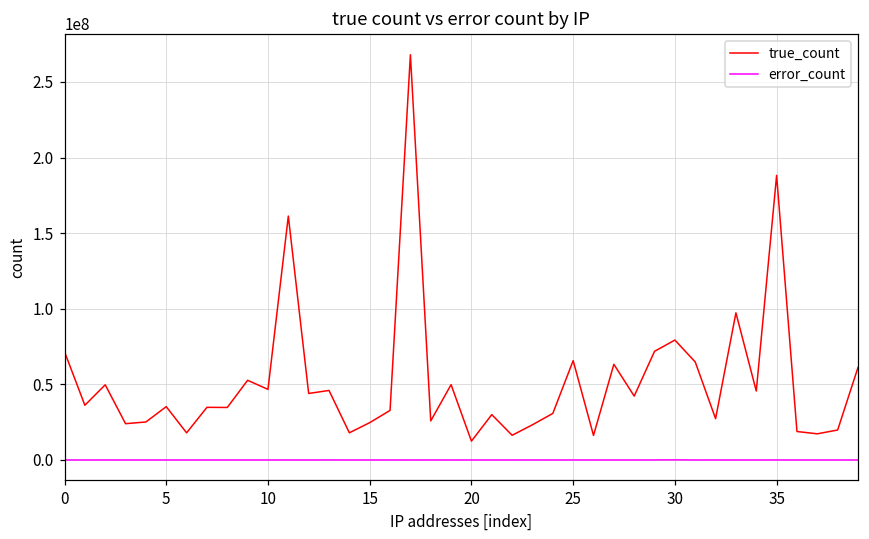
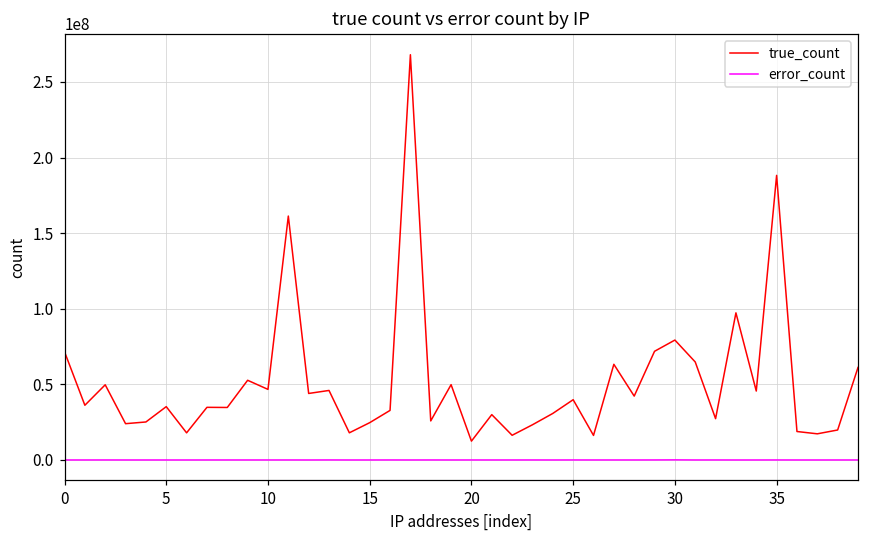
  {
    "true_count": {
      "0": 72000000,
      "5": 35000000,
      "10": 47000000,
      "15": 25000000,
      "20": 12000000,
-     "25": 66000000,
+     "25": 40000000,
      "30": 79000000,
      "35": 188000000
    },
    "error_count": {
      "0": 0,
      "5": 0,
      "10": 0,
      "15": 0,
      "20": 0,
      "25": 0,
      "30": 0,
      "35": 0
    }
  }
